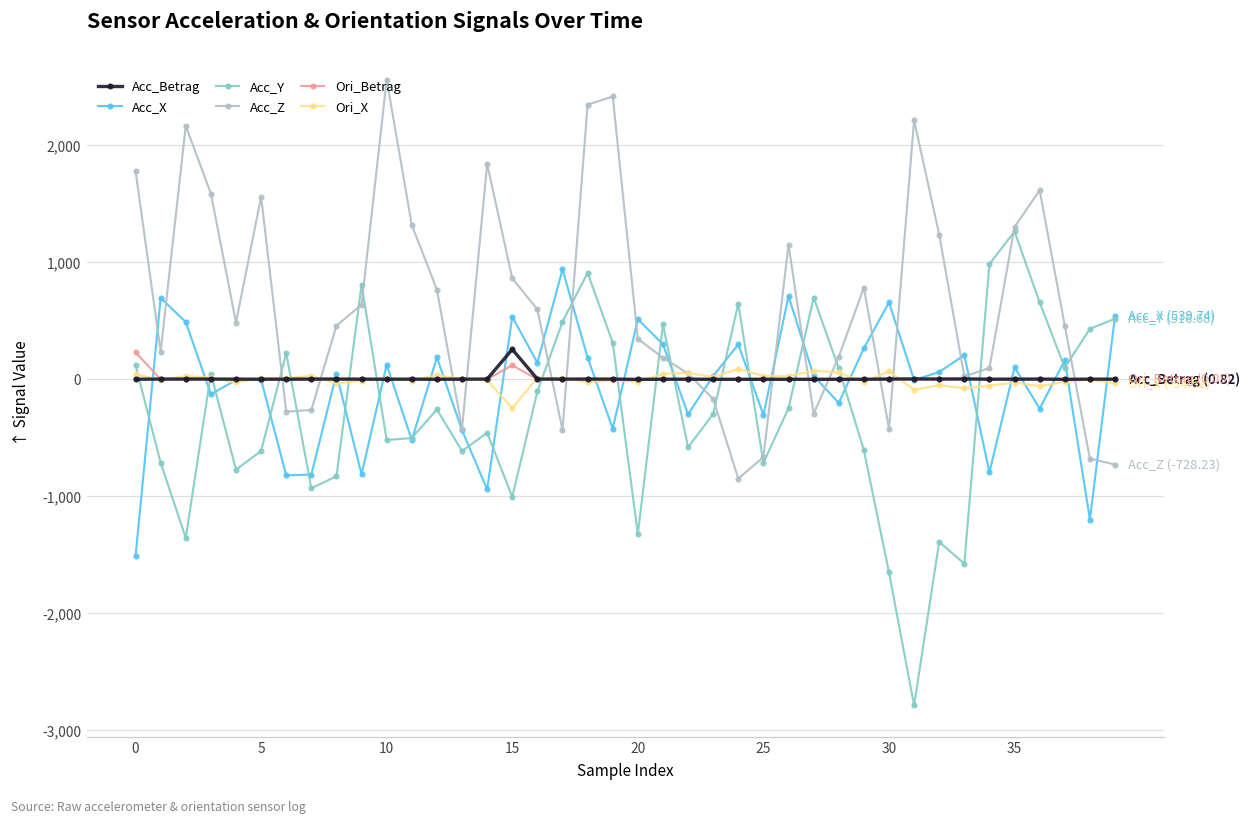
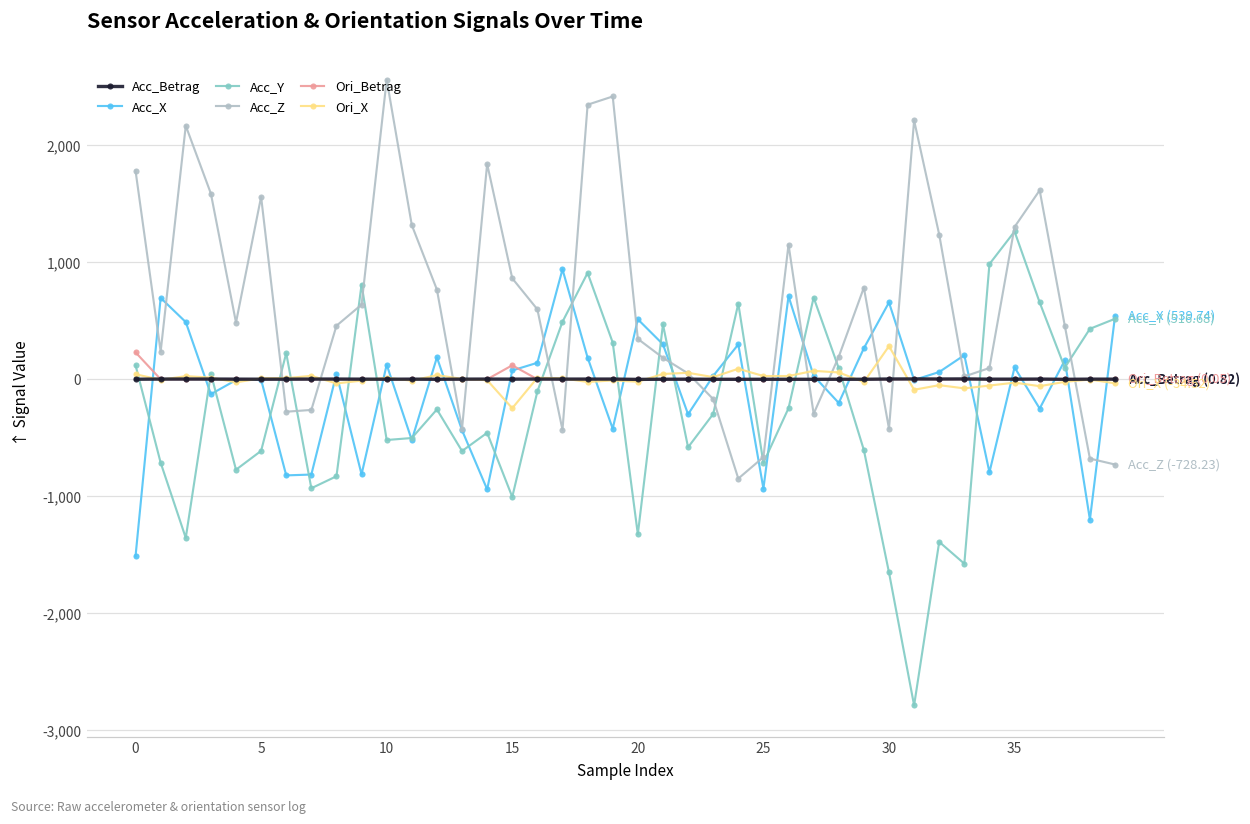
  {
    "Acc_Betrag": {
      "0": "0",
-     "15": "260"
+     "15": "0"
    },
    "Acc_X": {
      "0": "-1,510",
      "10": "120",
-     "15": "530",
+     "15": "80",
      "20": "510",
-     "25": "-300",
+     "25": "-930",
      "30": "660",
      "35": "100"
    },
    "Ori_Betrag": {
      "0": "230",
      "15": "120"
    },
    "Ori_X": {
      "0": "40",
      "15": "-250",
      "25": "30",
-     "30": "70",
+     "30": "280",
      "35": "-30"
    }
  }
